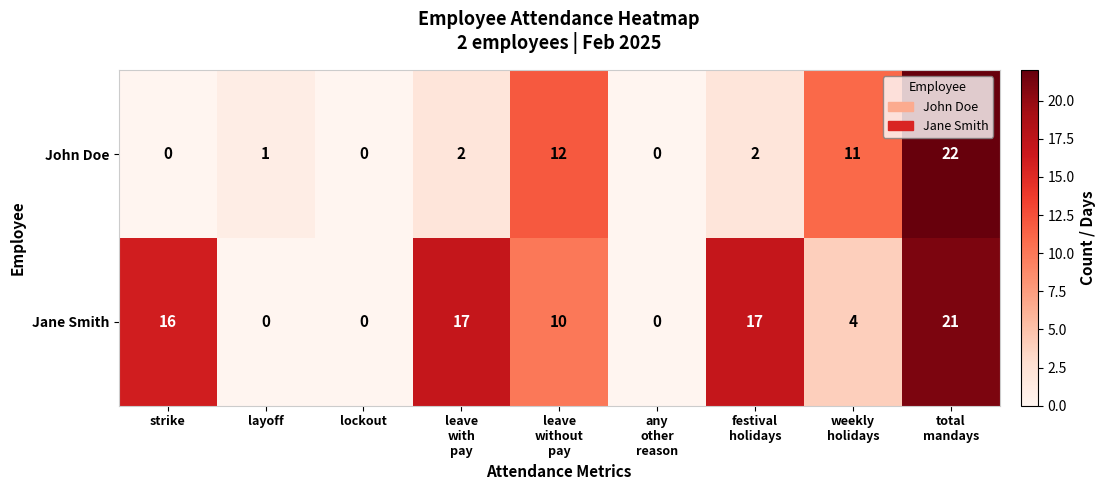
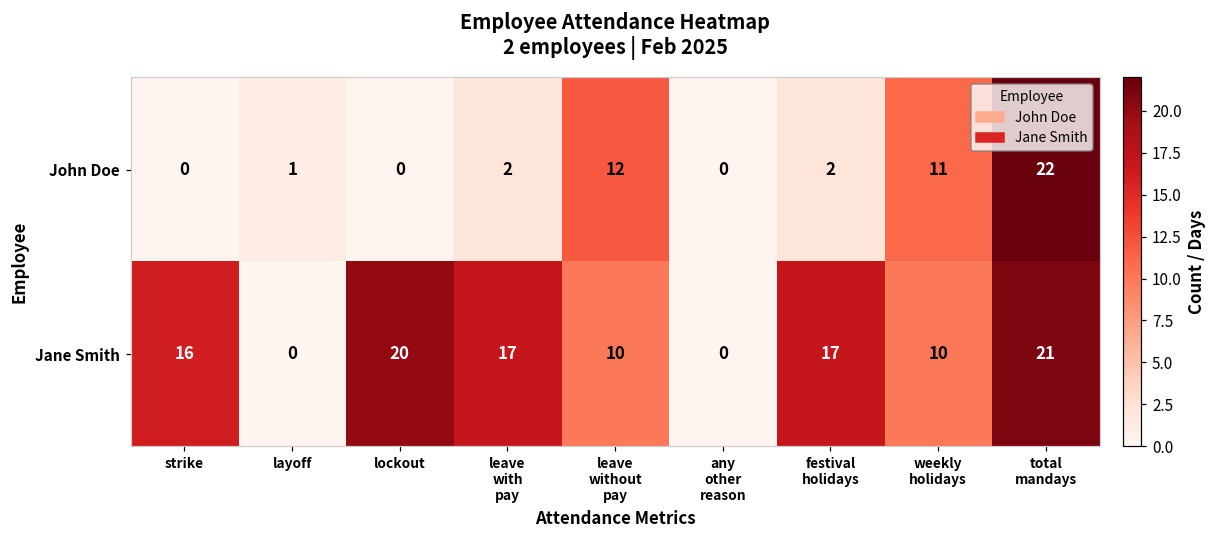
  {
    "John Doe": {
      "strike": 0,
      "layoff": 1,
      "lockout": 0,
      "leave with pay": 2,
      "leave without pay": 12,
      "any other reason": 0,
      "festival holidays": 2,
      "weekly holidays": 11,
      "total mandays": 22
    },
    "Jane Smith": {
      "strike": 16,
      "layoff": 0,
-     "lockout": 0,
+     "lockout": 20,
      "leave with pay": 17,
      "leave without pay": 10,
      "any other reason": 0,
      "festival holidays": 17,
-     "weekly holidays": 4,
+     "weekly holidays": 10,
      "total mandays": 21
    }
  }
